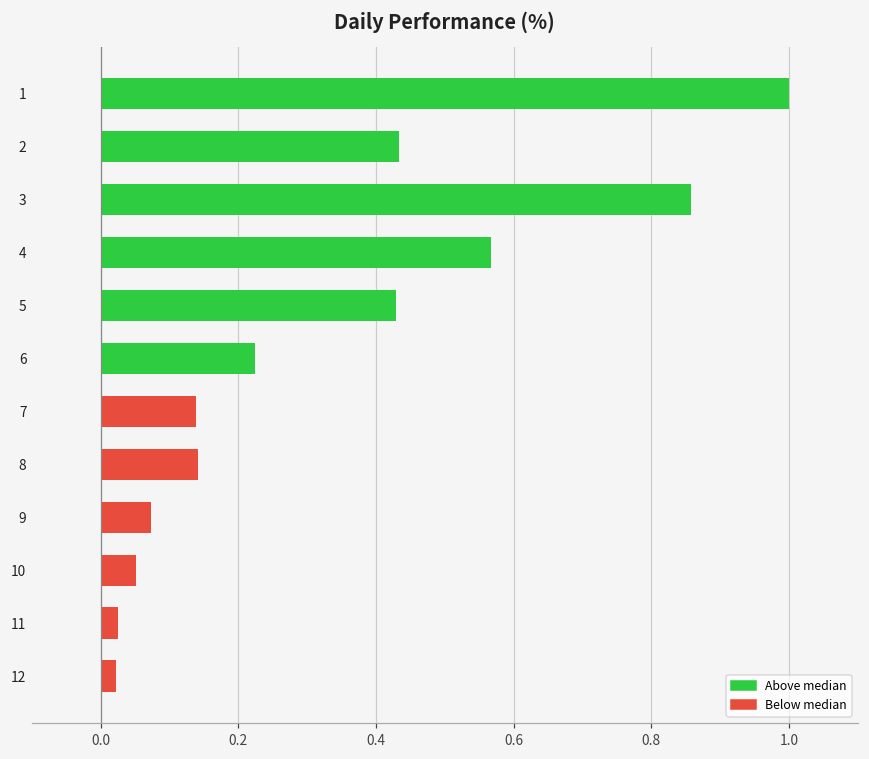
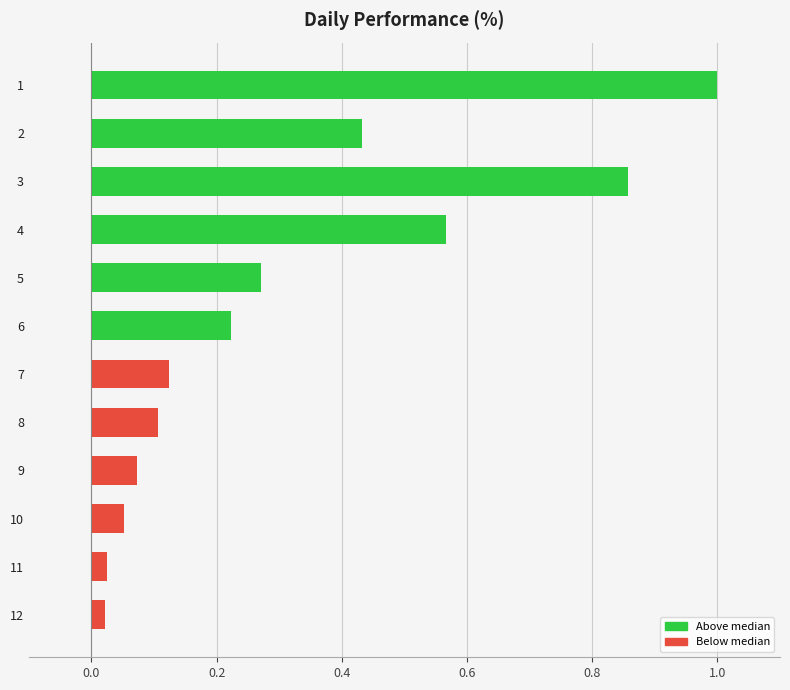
  {
    "1": 1.00,
    "2": 0.43,
    "3": 0.86,
    "4": 0.57,
-   "5": 0.43,
+   "5": 0.27,
    "6": 0.22,
-   "7": 0.14,
-   "8": 0.14,
+   "7": 0.12,
+   "8": 0.11,
    "9": 0.07,
    "10": 0.05,
    "11": 0.03,
    "12": 0.02
  }
